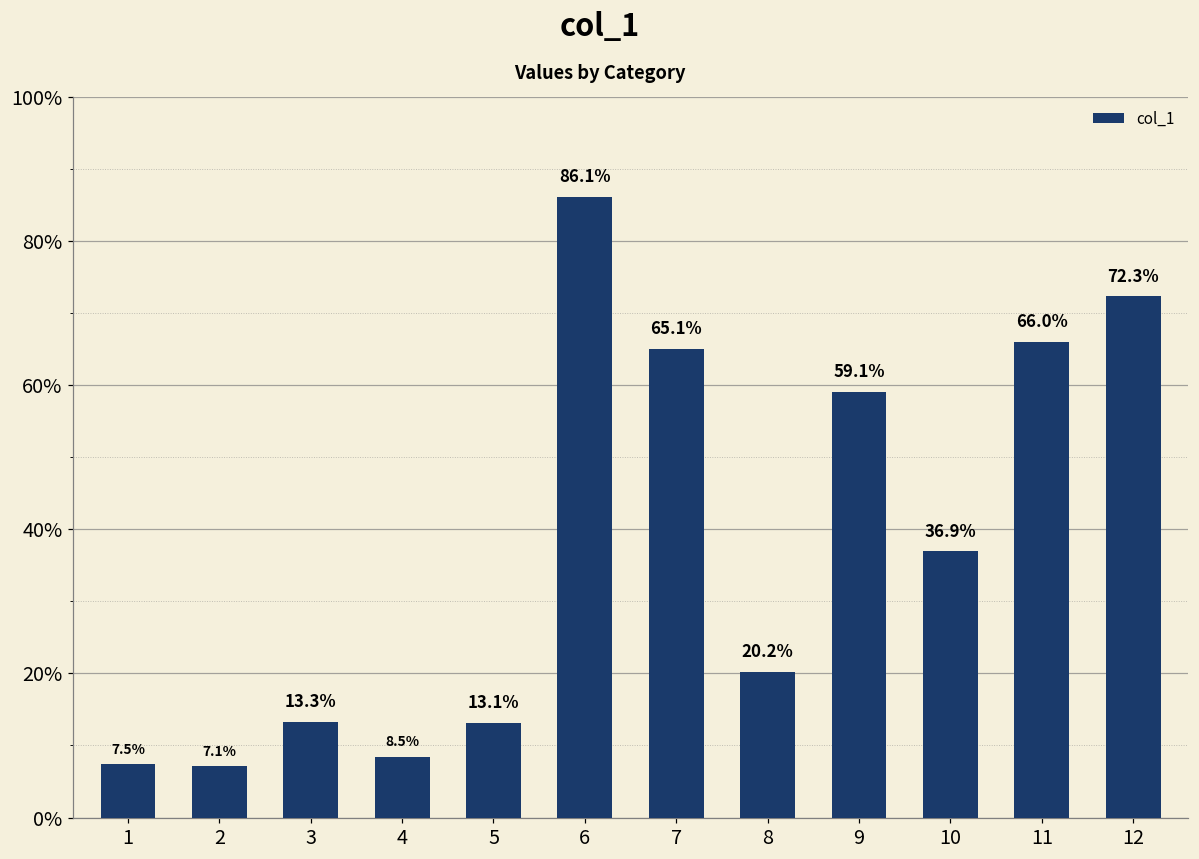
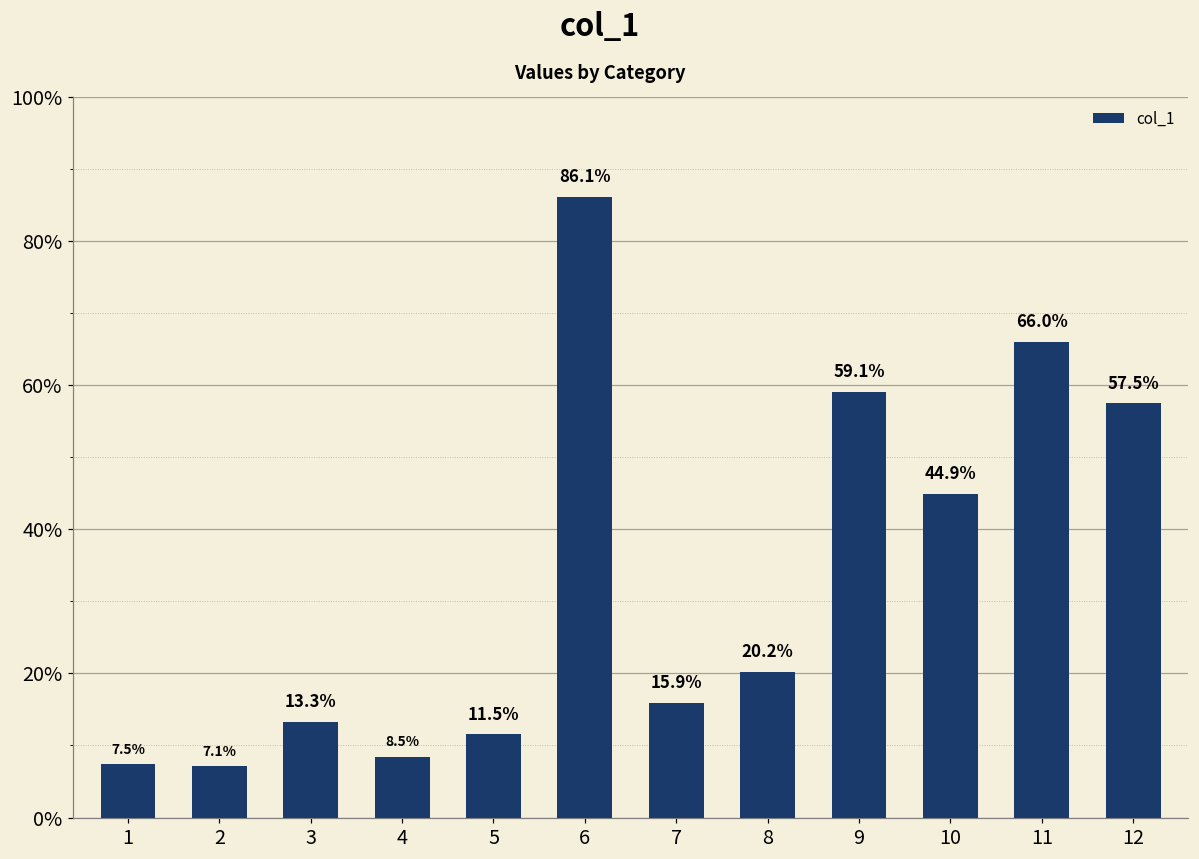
  {
    "1": "7.5%",
    "2": "7.1%",
    "3": "13.3%",
    "4": "8.5%",
-   "5": "13.1%",
+   "5": "11.5%",
    "6": "86.1%",
-   "7": "65.1%",
+   "7": "15.9%",
    "8": "20.2%",
    "9": "59.1%",
-   "10": "36.9%",
+   "10": "44.9%",
    "11": "66.0%",
-   "12": "72.3%"
+   "12": "57.5%"
  }
